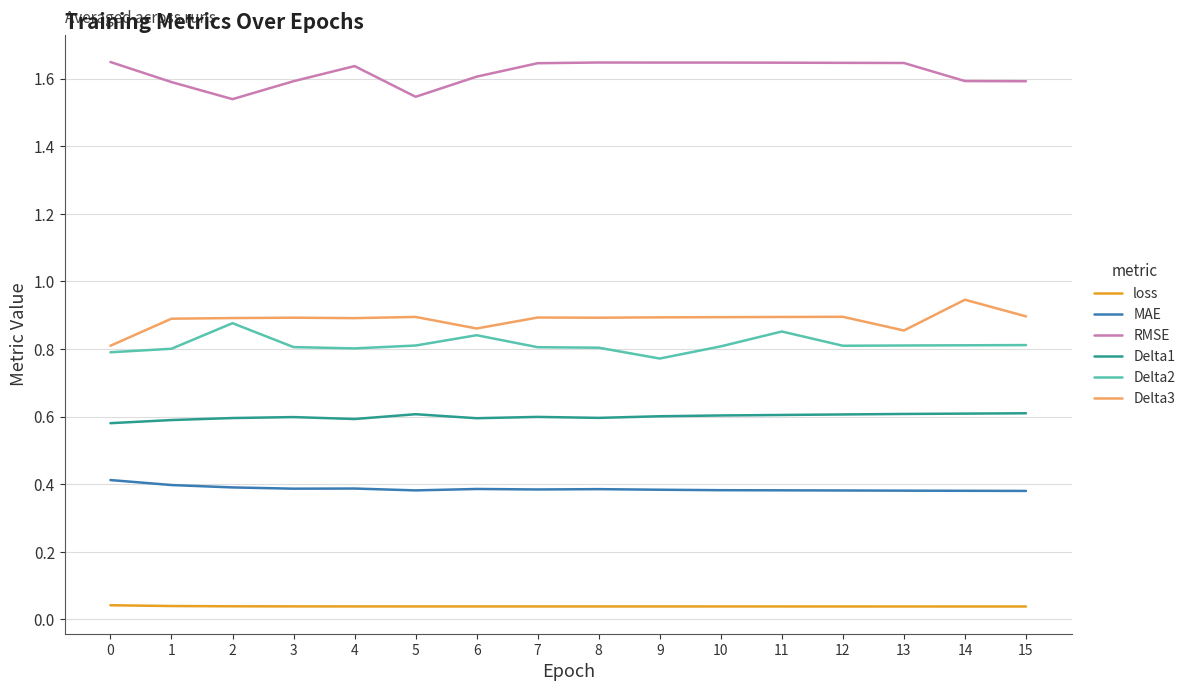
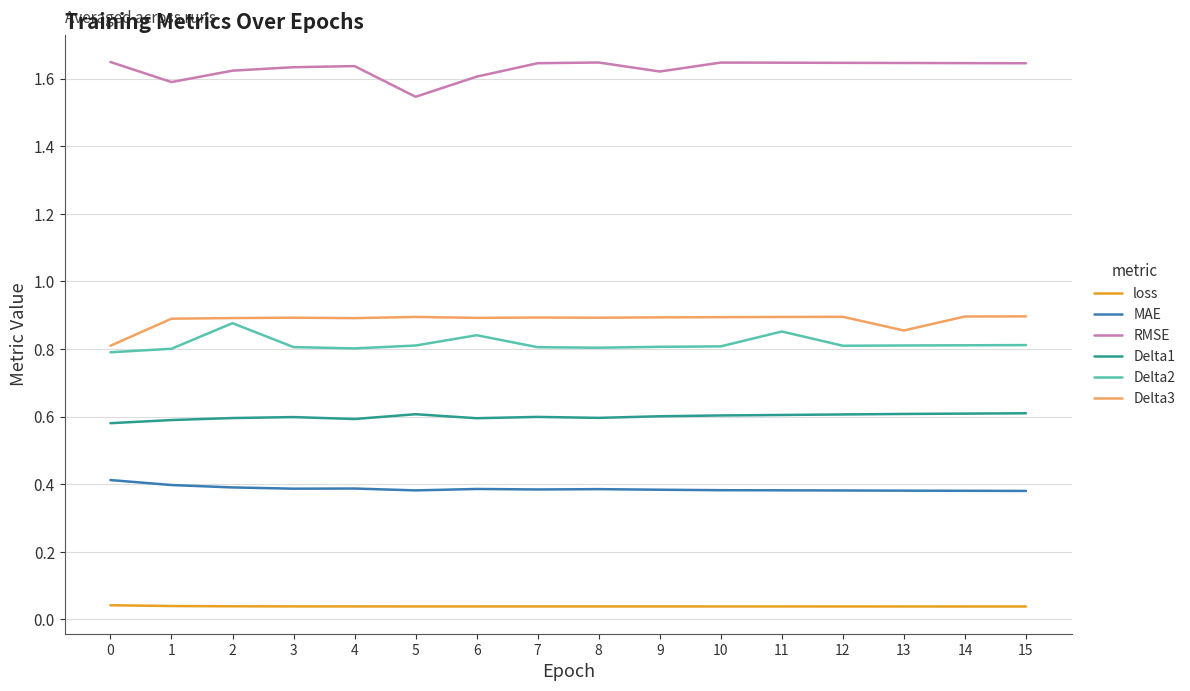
  {
    "loss": {
      "0": 0.04,
      "1": 0.04,
      "2": 0.04,
      "3": 0.04,
      "4": 0.04,
      "5": 0.04,
      "6": 0.04,
      "7": 0.04,
      "8": 0.04,
      "9": 0.04,
      "10": 0.04,
      "11": 0.04,
      "12": 0.04,
      "13": 0.04,
      "14": 0.04,
      "15": 0.04
    },
    "RMSE": {
      "0": 1.65,
      "1": 1.59,
-     "2": 1.54,
-     "3": 1.59,
+     "2": 1.62,
+     "3": 1.63,
      "4": 1.64,
      "5": 1.55,
      "6": 1.61,
      "7": 1.65,
      "8": 1.65,
-     "9": 1.65,
+     "9": 1.62,
      "10": 1.65,
      "11": 1.65,
      "12": 1.65,
      "13": 1.65,
-     "14": 1.59,
-     "15": 1.59
+     "14": 1.65,
+     "15": 1.65
    },
    "Delta2": {
      "0": 0.79,
      "1": 0.80,
      "2": 0.88,
      "3": 0.81,
      "4": 0.80,
      "5": 0.81,
      "6": 0.84,
      "7": 0.81,
      "8": 0.80,
-     "9": 0.77,
+     "9": 0.81,
      "10": 0.81,
      "11": 0.85,
      "12": 0.81,
      "13": 0.81,
      "14": 0.81,
      "15": 0.81
    },
    "Delta3": {
      "0": 0.81,
      "1": 0.89,
      "2": 0.89,
      "3": 0.89,
      "4": 0.89,
      "5": 0.90,
-     "6": 0.86,
+     "6": 0.89,
      "7": 0.89,
      "8": 0.89,
      "9": 0.89,
      "10": 0.89,
      "11": 0.90,
      "12": 0.90,
      "13": 0.86,
-     "14": 0.95,
+     "14": 0.90,
      "15": 0.90
    }
  }
